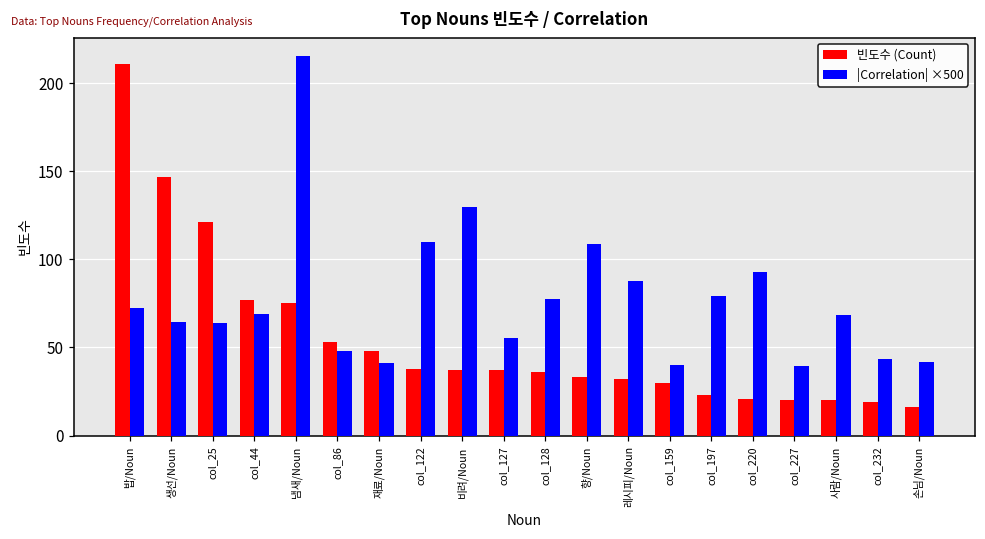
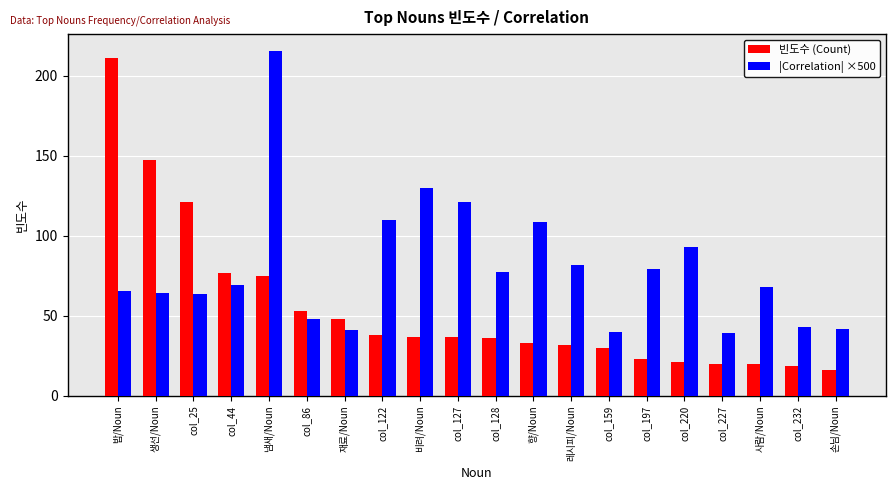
  {
    "빈도수 (Count)": {
      "밥/Noun": 211,
      "생선/Noun": 147,
      "col_25": 121,
      "col_44": 77,
      "냄새/Noun": 75,
      "col_86": 53,
      "재료/Noun": 48,
      "col_122": 38,
      "비려/Noun": 37,
      "col_127": 37,
      "col_128": 36,
      "향/Noun": 33,
      "레시피/Noun": 32,
      "col_159": 30,
      "col_197": 23,
      "col_220": 21,
      "col_227": 20,
      "사람/Noun": 20,
      "col_232": 19,
      "손님/Noun": 16
    },
    "|Correlation| ×500": {
-     "밥/Noun": 73,
+     "밥/Noun": 65,
      "생선/Noun": 64,
      "col_25": 64,
      "col_44": 69,
      "냄새/Noun": 215,
      "col_86": 48,
      "재료/Noun": 41,
      "col_122": 110,
      "비려/Noun": 130,
-     "col_127": 55,
+     "col_127": 121,
      "col_128": 77,
      "향/Noun": 109,
-     "레시피/Noun": 88,
+     "레시피/Noun": 82,
      "col_159": 40,
      "col_197": 79,
      "col_220": 93,
      "col_227": 39,
      "사람/Noun": 68,
      "col_232": 43,
      "손님/Noun": 42
    }
  }
